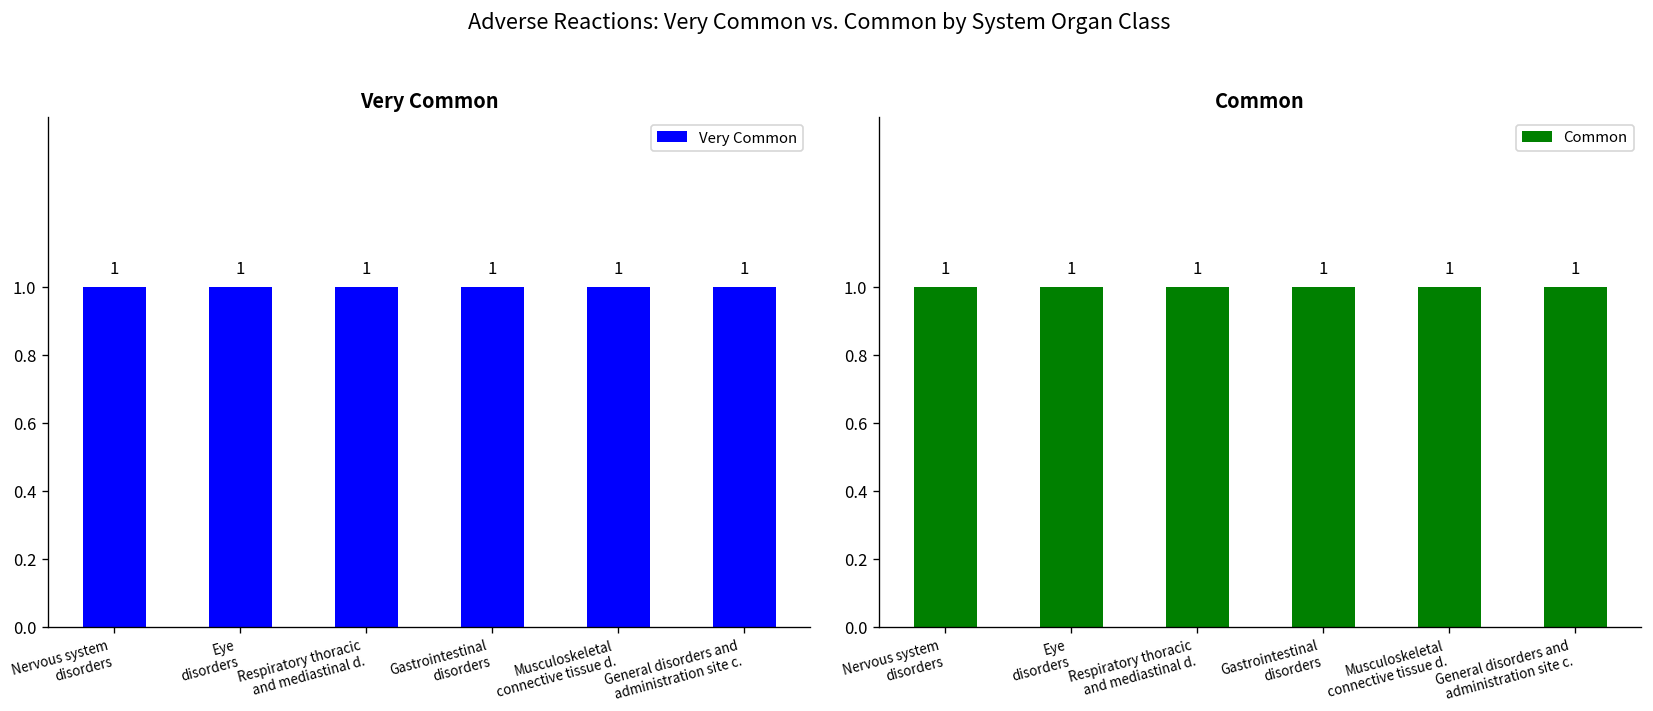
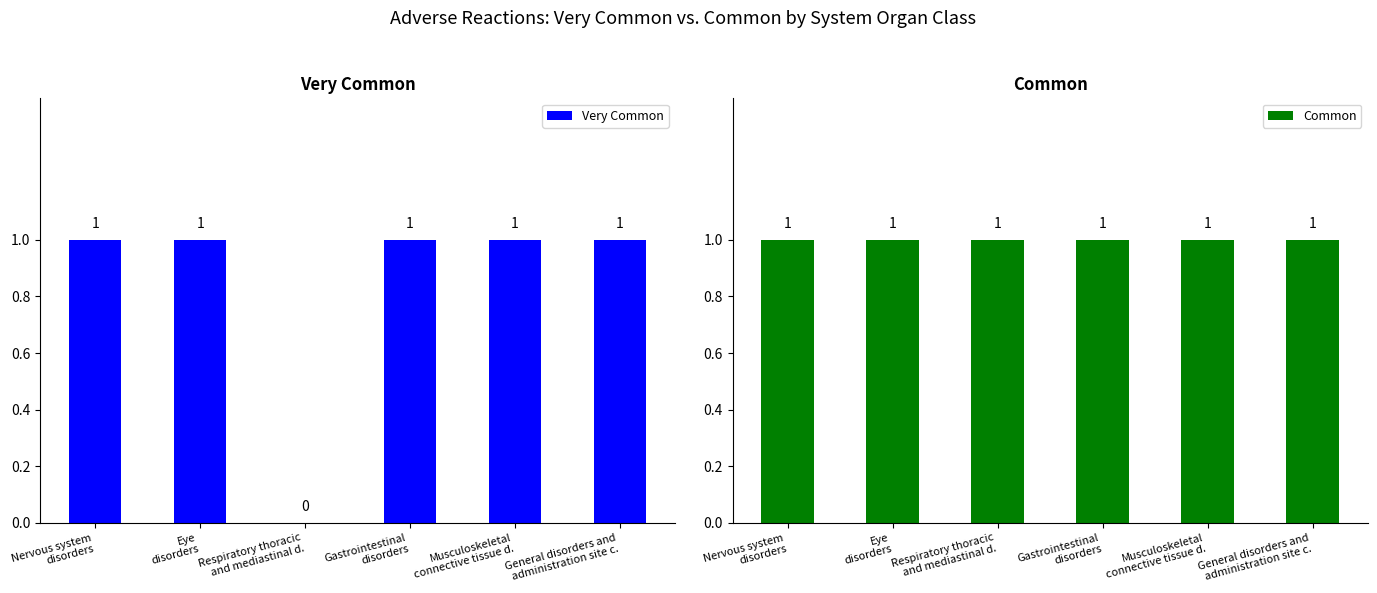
  {
    "Very Common": {
      "Nervous system disorders": 1,
      "Eye disorders": 1,
-     "Respiratory thoracic and mediastinal d.": 1,
+     "Respiratory thoracic and mediastinal d.": 0,
      "Gastrointestinal disorders": 1,
      "Musculoskeletal connective tissue d.": 1,
      "General disorders and administration site c.": 1
    },
    "Common": {
      "Nervous system disorders": 1,
      "Eye disorders": 1,
      "Respiratory thoracic and mediastinal d.": 1,
      "Gastrointestinal disorders": 1,
      "Musculoskeletal connective tissue d.": 1,
      "General disorders and administration site c.": 1
    }
  }
